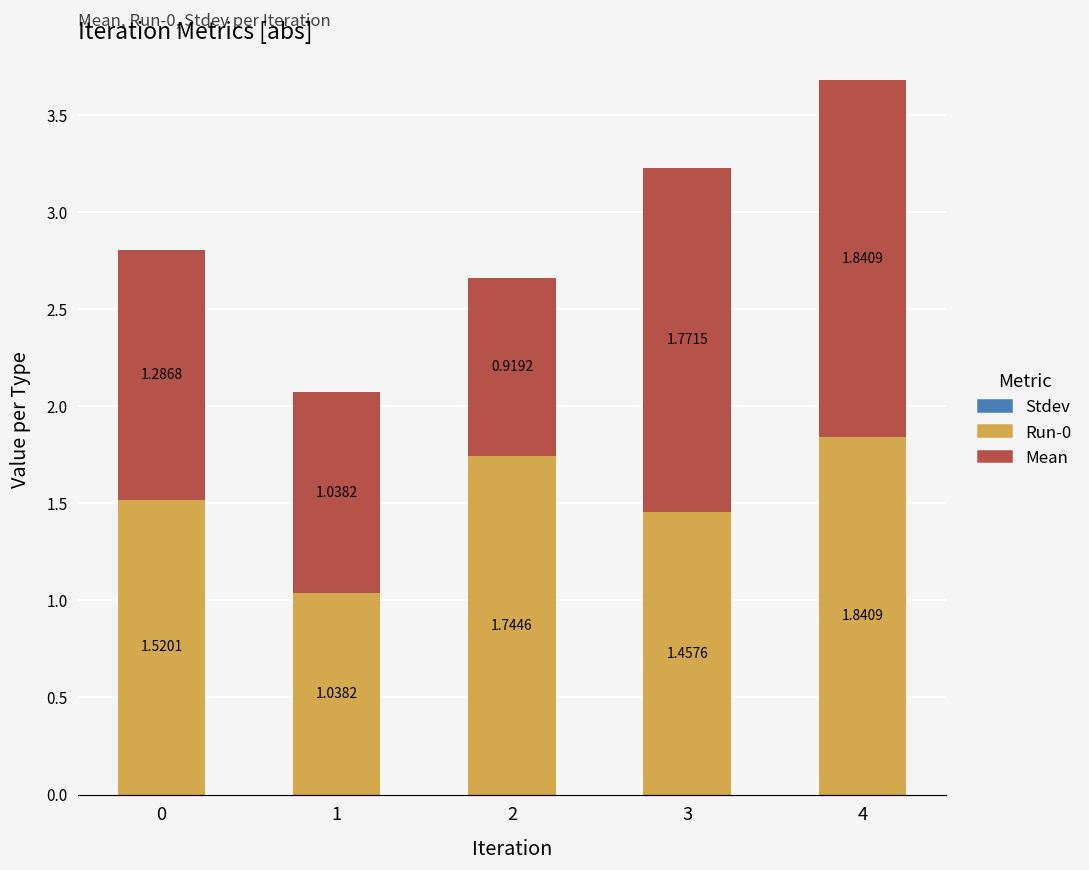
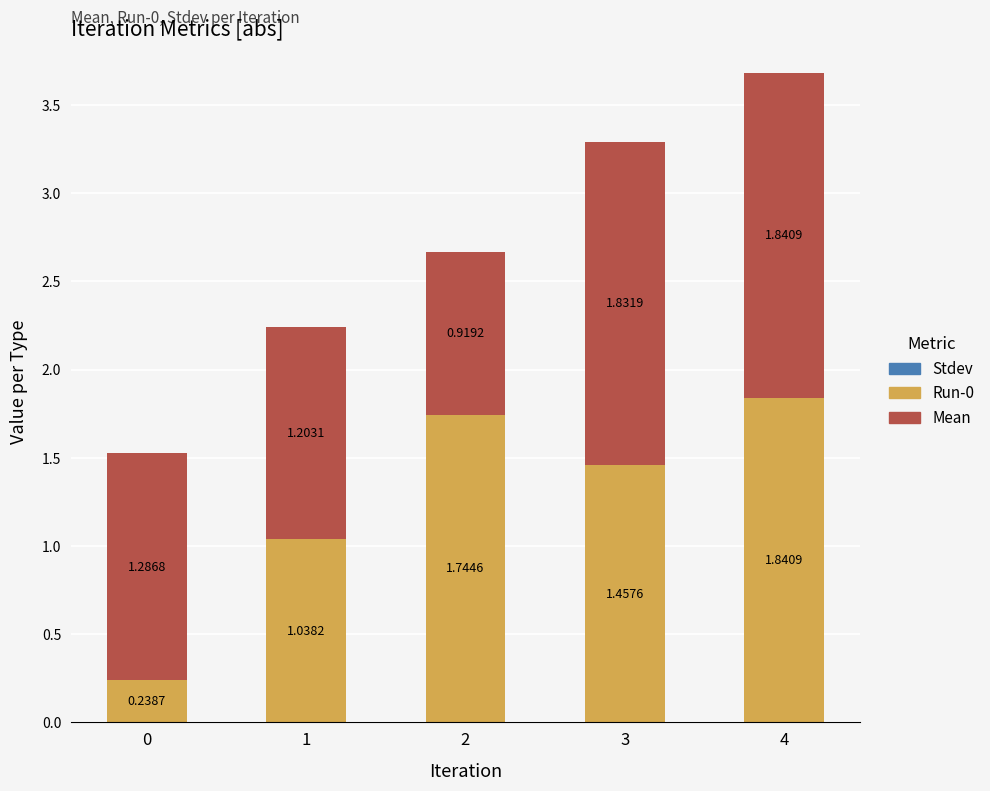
  {
    "Stdev": {
      "0": 0.00,
      "1": 0.00,
      "2": 0.00,
      "3": 0.00,
      "4": 0.00
    },
    "Run-0": {
-     "0": 1.5201,
+     "0": 0.2387,
      "1": 1.0382,
      "2": 1.7446,
      "3": 1.4576,
      "4": 1.8409
    },
    "Mean": {
      "0": 1.2868,
-     "1": 1.0382,
+     "1": 1.2031,
      "2": 0.9192,
-     "3": 1.7715,
+     "3": 1.8319,
      "4": 1.8409
    }
  }
